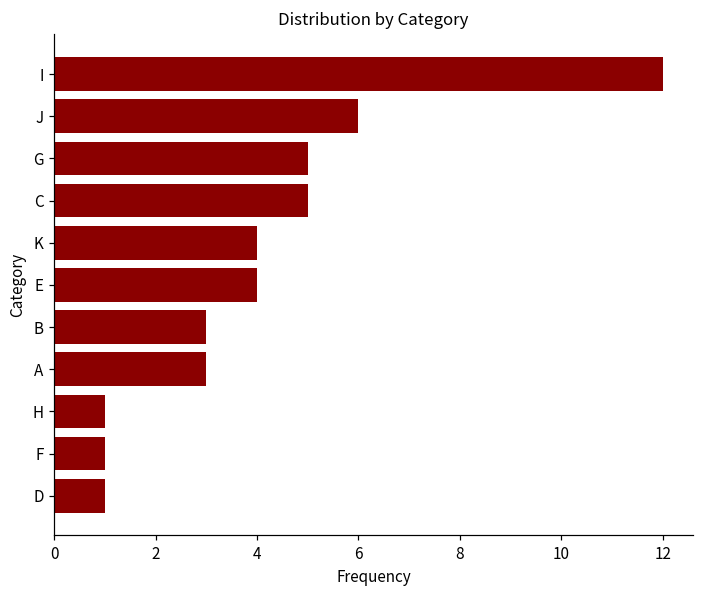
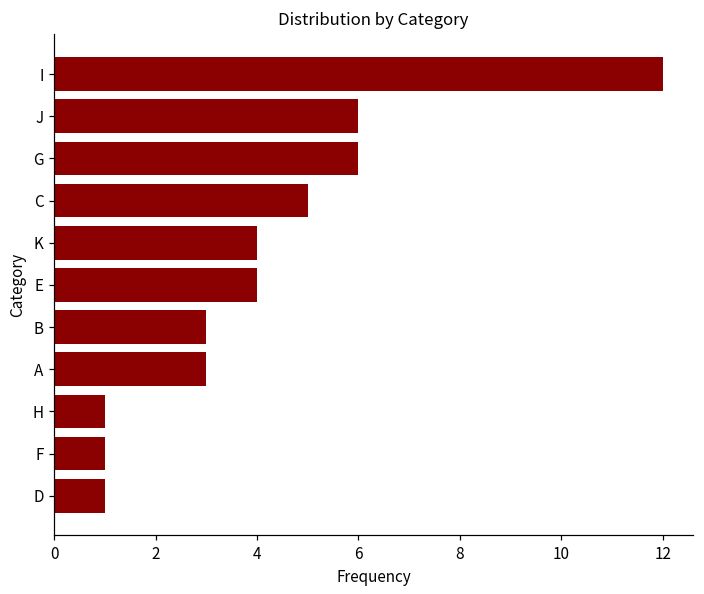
  {
    "I": 12,
    "J": 6,
-   "G": 5,
+   "G": 6,
    "C": 5,
    "K": 4,
    "E": 4,
    "B": 3,
    "A": 3,
    "H": 1,
    "F": 1,
    "D": 1
  }
